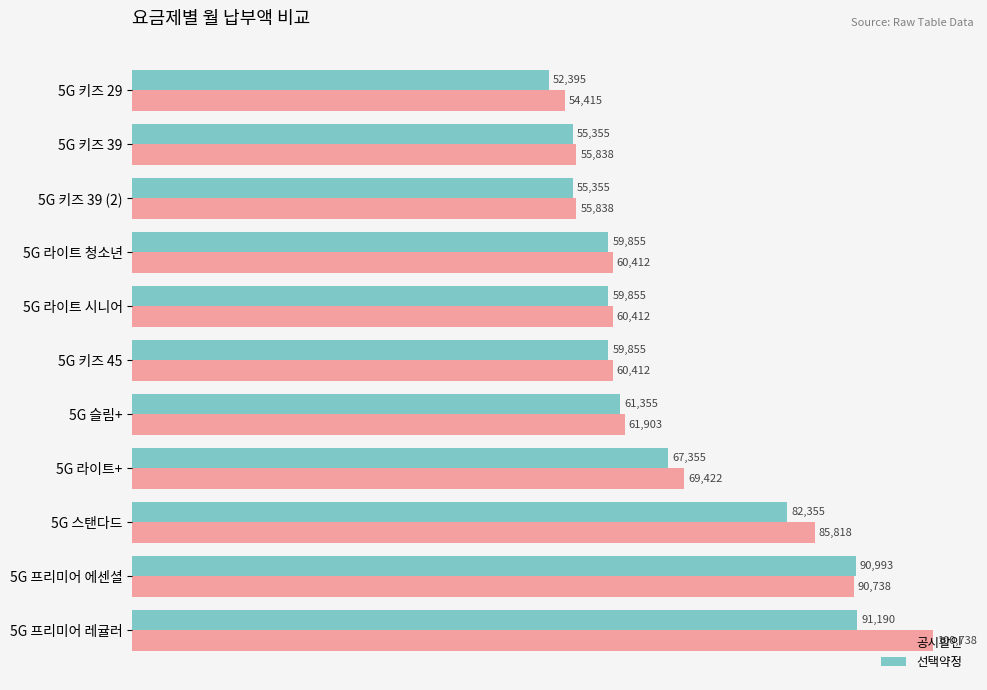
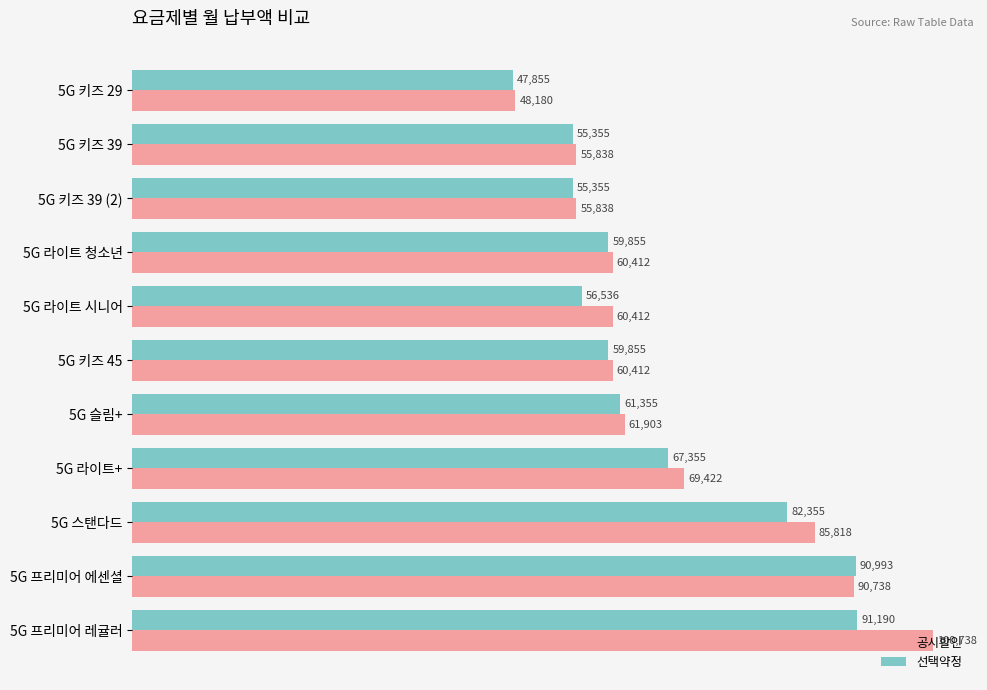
  {
    "공시할인": {
-     "5G 키즈 29": "54,415",
+     "5G 키즈 29": "48,180",
      "5G 키즈 39": "55,838",
      "5G 키즈 39 (2)": "55,838",
      "5G 라이트 청소년": "60,412",
      "5G 라이트 시니어": "60,412",
      "5G 키즈 45": "60,412",
      "5G 슬림+": "61,903",
      "5G 라이트+": "69,422",
      "5G 스탠다드": "85,818",
      "5G 프리미어 에센셜": "90,738",
      "5G 프리미어 레귤러": "100,738"
    },
    "선택약정": {
-     "5G 키즈 29": "52,395",
+     "5G 키즈 29": "47,855",
      "5G 키즈 39": "55,355",
      "5G 키즈 39 (2)": "55,355",
      "5G 라이트 청소년": "59,855",
-     "5G 라이트 시니어": "59,855",
+     "5G 라이트 시니어": "56,536",
      "5G 키즈 45": "59,855",
      "5G 슬림+": "61,355",
      "5G 라이트+": "67,355",
      "5G 스탠다드": "82,355",
      "5G 프리미어 에센셜": "90,993",
      "5G 프리미어 레귤러": "91,190"
    }
  }
